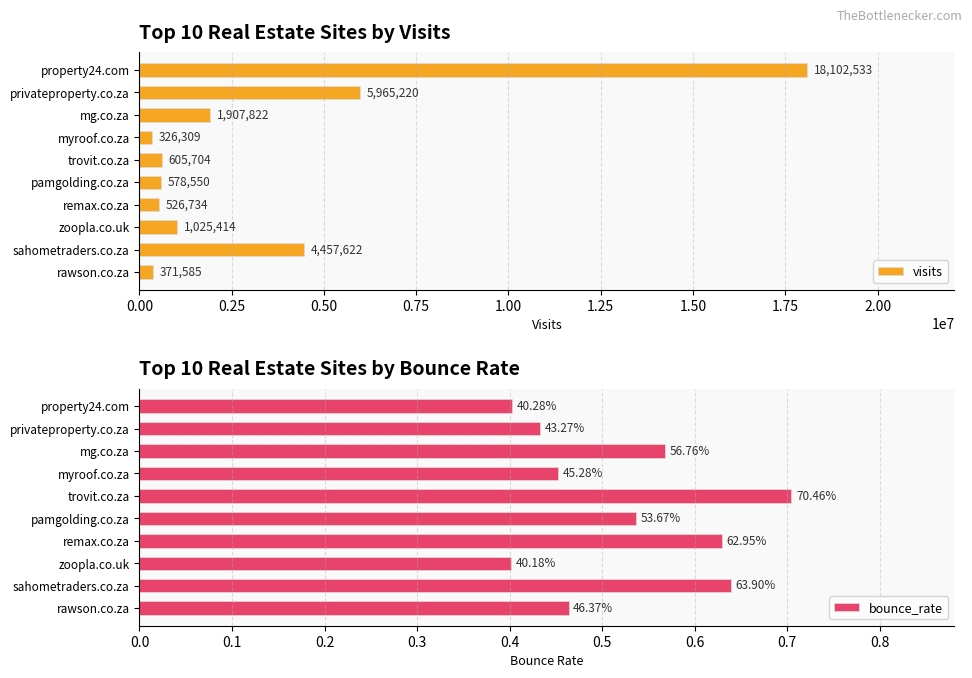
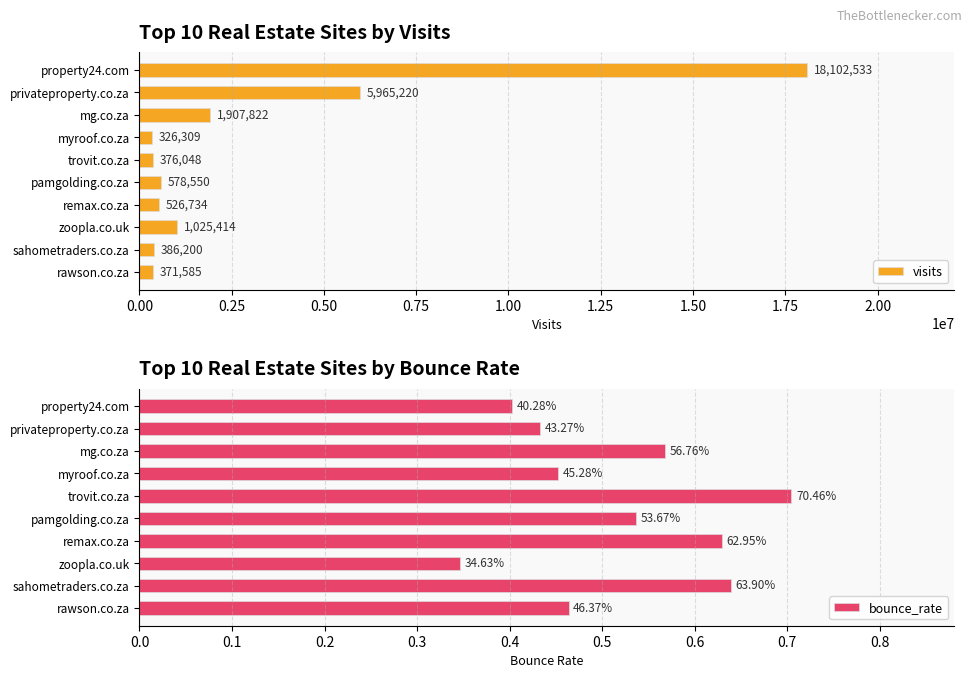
  {
    "Top 10 Real Estate Sites by Visits": {
      "property24.com": "18,102,533",
      "privateproperty.co.za": "5,965,220",
      "mg.co.za": "1,907,822",
      "myroof.co.za": "326,309",
-     "trovit.co.za": "605,704",
+     "trovit.co.za": "376,048",
      "pamgolding.co.za": "578,550",
      "remax.co.za": "526,734",
      "zoopla.co.uk": "1,025,414",
-     "sahometraders.co.za": "4,457,622",
+     "sahometraders.co.za": "386,200",
      "rawson.co.za": "371,585"
    },
    "Top 10 Real Estate Sites by Bounce Rate": {
      "property24.com": "40.28%",
      "privateproperty.co.za": "43.27%",
      "mg.co.za": "56.76%",
      "myroof.co.za": "45.28%",
      "trovit.co.za": "70.46%",
      "pamgolding.co.za": "53.67%",
      "remax.co.za": "62.95%",
-     "zoopla.co.uk": "40.18%",
+     "zoopla.co.uk": "34.63%",
      "sahometraders.co.za": "63.90%",
      "rawson.co.za": "46.37%"
    }
  }
